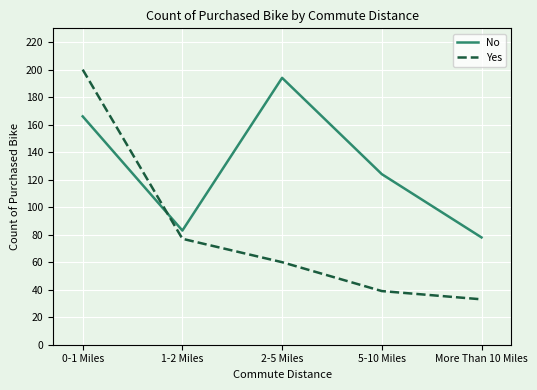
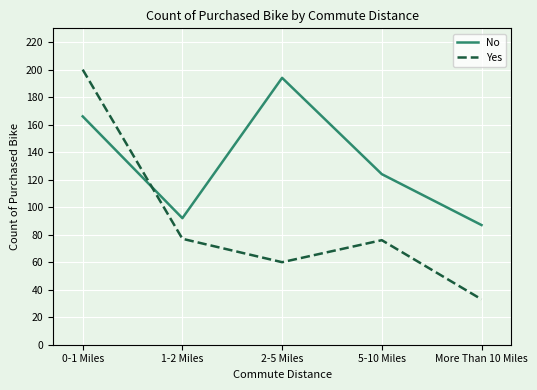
  {
    "No": {
      "0-1 Miles": 166,
-     "1-2 Miles": 83,
+     "1-2 Miles": 92,
      "2-5 Miles": 194,
      "5-10 Miles": 124,
-     "More Than 10 Miles": 78
+     "More Than 10 Miles": 87
    },
    "Yes": {
      "0-1 Miles": 200,
      "1-2 Miles": 77,
      "2-5 Miles": 60,
-     "5-10 Miles": 39,
+     "5-10 Miles": 76,
      "More Than 10 Miles": 33
    }
  }
